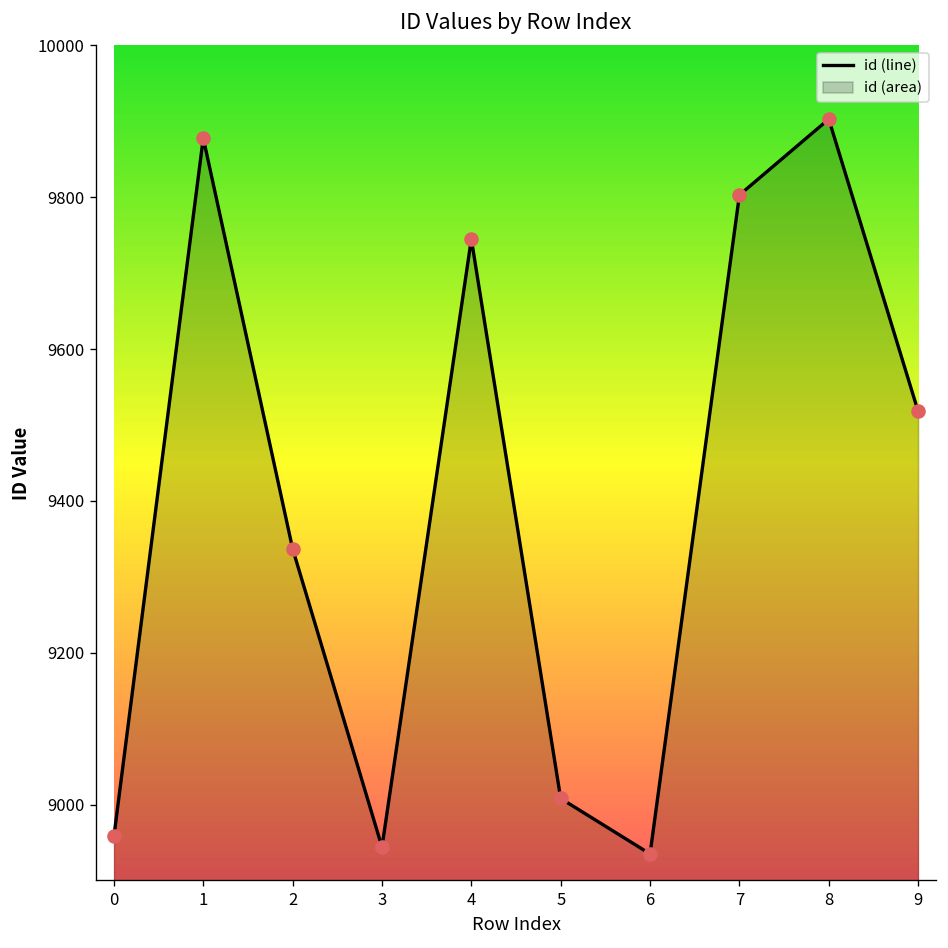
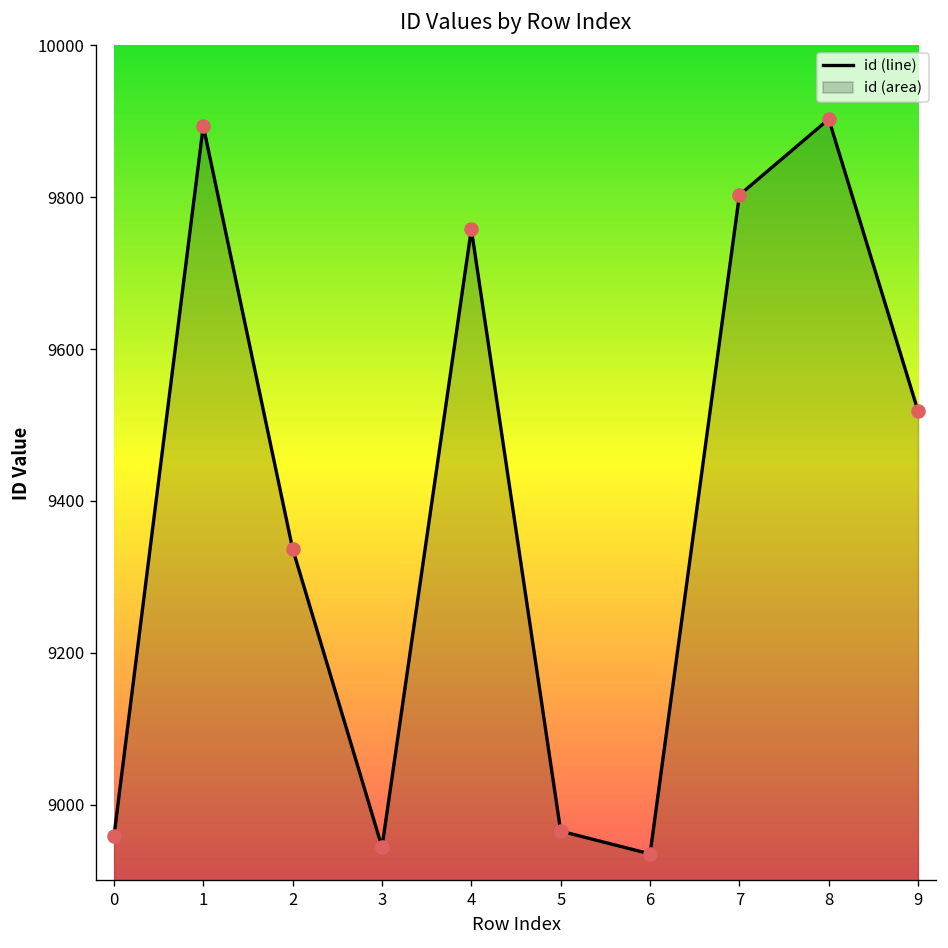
  {
    "0": 8960,
-   "1": 9880,
+   "1": 9890,
    "2": 9340,
    "3": 8940,
-   "4": 9750,
-   "5": 9010,
+   "4": 9760,
+   "5": 8970,
    "6": 8940,
    "7": 9800,
    "8": 9900,
    "9": 9520
  }
